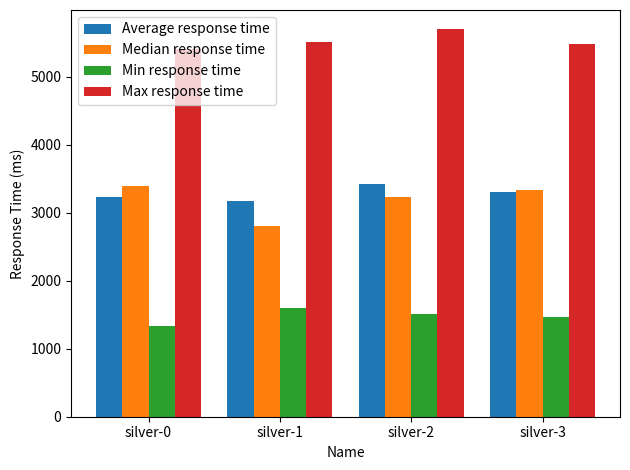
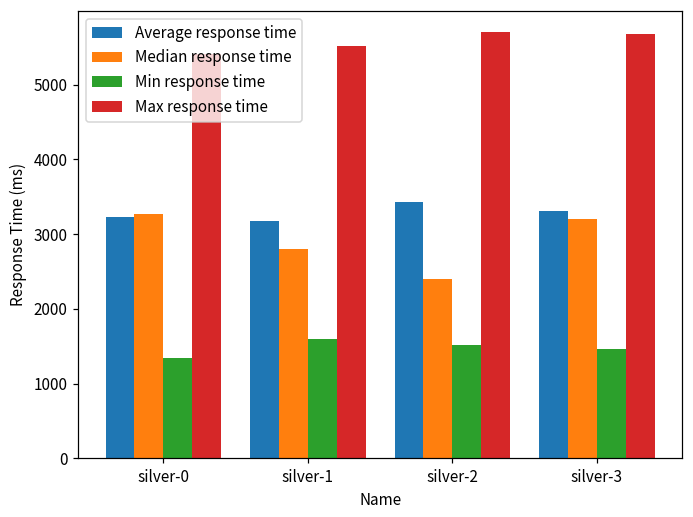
  {
    "Average response time": {
      "silver-0": 3200,
      "silver-1": 3200,
      "silver-2": 3400,
      "silver-3": 3300
    },
    "Median response time": {
-     "silver-0": 3400,
+     "silver-0": 3300,
      "silver-1": 2800,
-     "silver-2": 3200,
-     "silver-3": 3300
+     "silver-2": 2400,
+     "silver-3": 3200
    },
    "Min response time": {
      "silver-0": 1300,
      "silver-1": 1600,
      "silver-2": 1500,
      "silver-3": 1500
    },
    "Max response time": {
      "silver-1": 5500,
      "silver-2": 5700,
-     "silver-3": 5500
+     "silver-3": 5700
    }
  }
